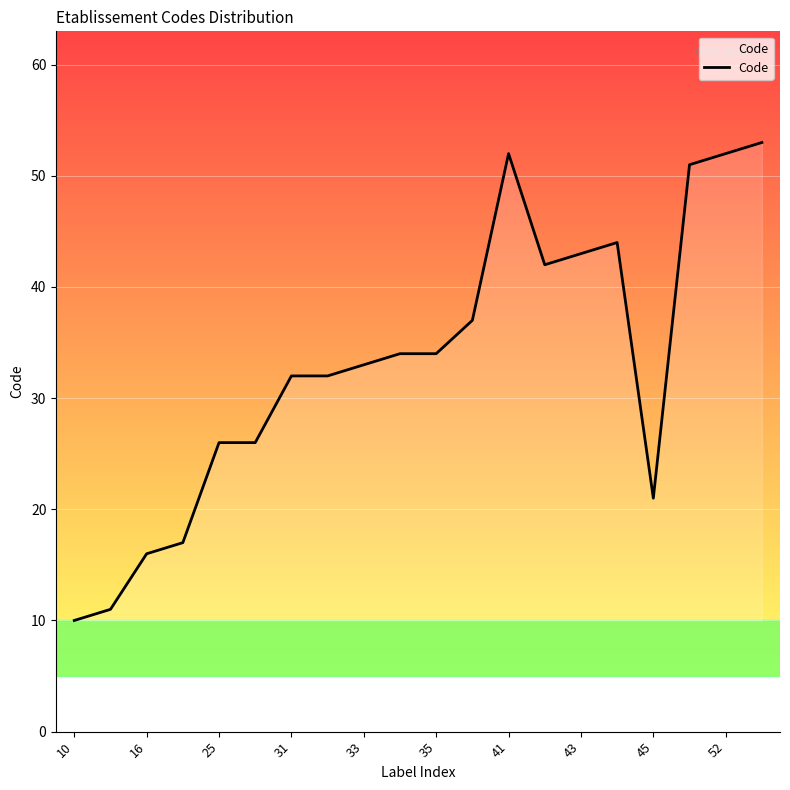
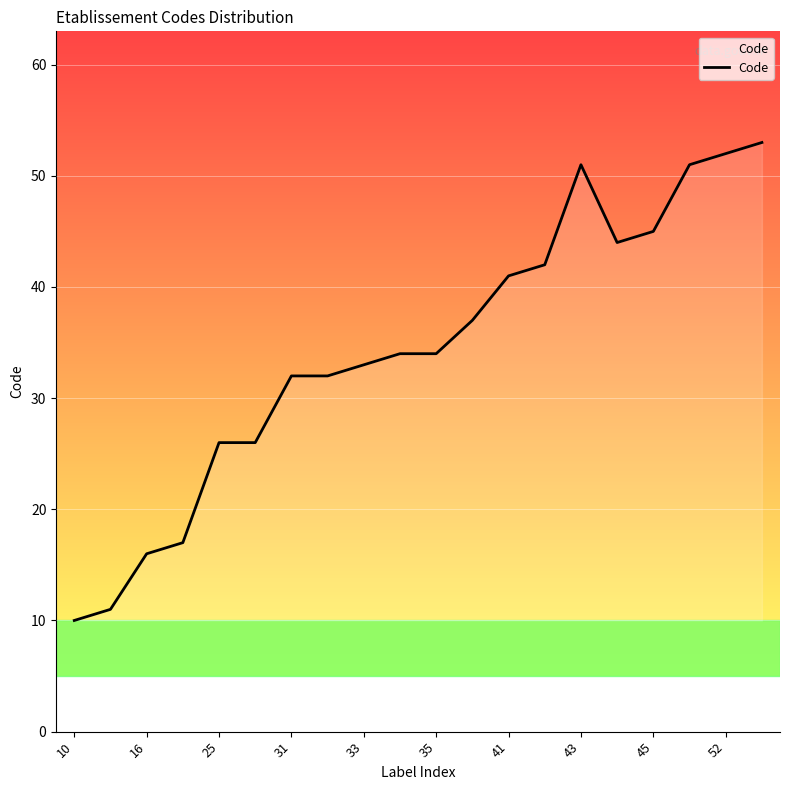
  {
    "16": 16,
    "25": 26,
    "31": 32,
    "33": 33,
    "35": 34,
-   "41": 52,
-   "43": 43,
-   "45": 21,
+   "41": 41,
+   "43": 51,
+   "45": 45,
    "52": 52
  }
